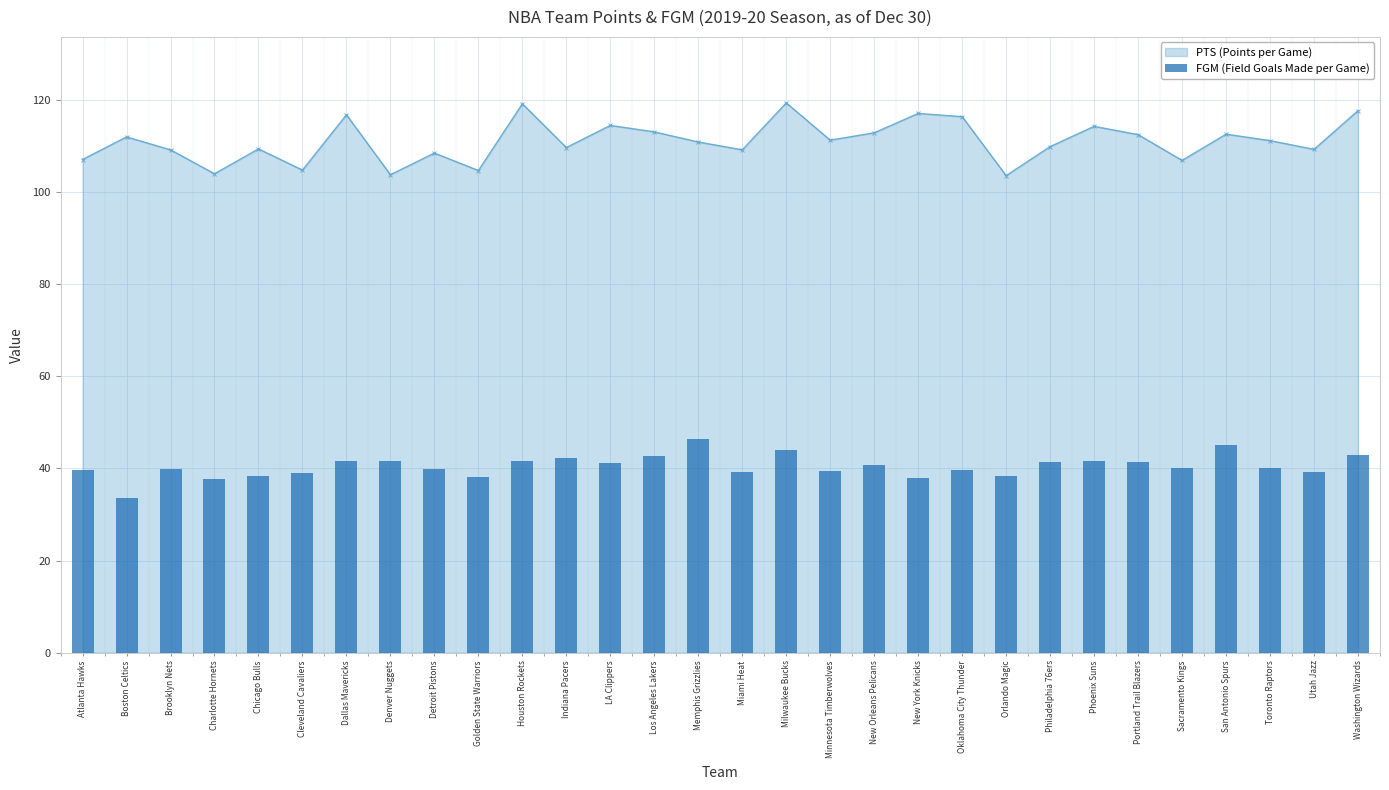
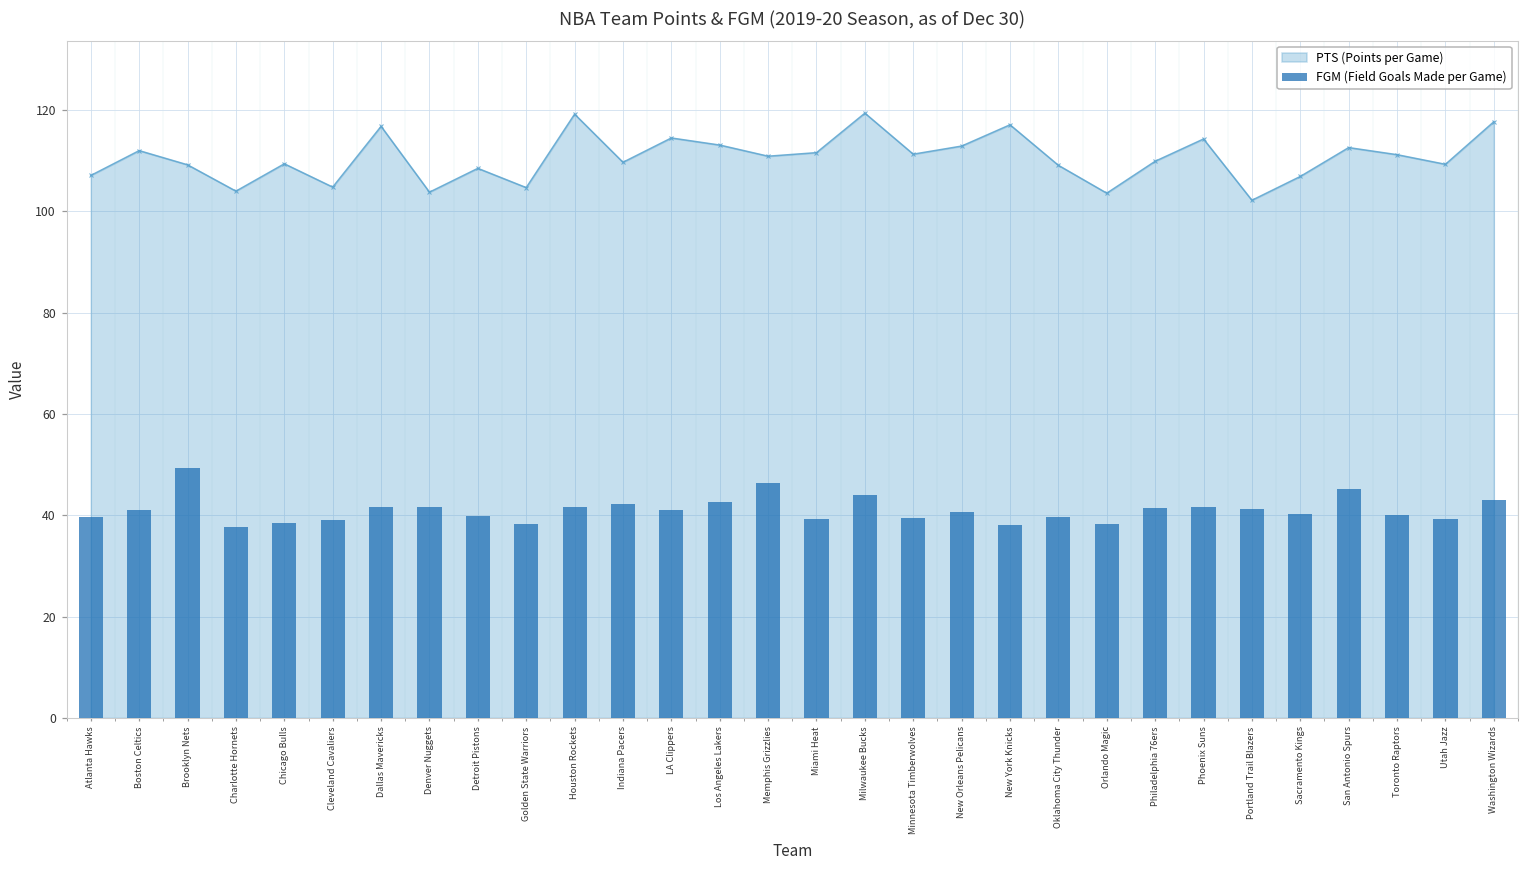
  {
    "PTS (Points per Game)": {
      "Atlanta Hawks": 107,
      "Boston Celtics": 112,
      "Brooklyn Nets": 109,
      "Charlotte Hornets": 104,
      "Chicago Bulls": 109,
      "Cleveland Cavaliers": 105,
      "Dallas Mavericks": 117,
      "Denver Nuggets": 104,
      "Detroit Pistons": 109,
      "Golden State Warriors": 105,
      "Houston Rockets": 119,
      "Indiana Pacers": 110,
      "LA Clippers": 115,
      "Los Angeles Lakers": 113,
      "Memphis Grizzlies": 111,
-     "Miami Heat": 109,
+     "Miami Heat": 112,
      "Milwaukee Bucks": 119,
      "Minnesota Timberwolves": 111,
      "New Orleans Pelicans": 113,
      "New York Knicks": 117,
-     "Oklahoma City Thunder": 116,
+     "Oklahoma City Thunder": 109,
      "Orlando Magic": 104,
      "Philadelphia 76ers": 110,
      "Phoenix Suns": 114,
-     "Portland Trail Blazers": 113,
+     "Portland Trail Blazers": 102,
      "Sacramento Kings": 107,
      "San Antonio Spurs": 113,
      "Toronto Raptors": 111,
      "Utah Jazz": 109,
      "Washington Wizards": 118
    },
    "FGM (Field Goals Made per Game)": {
      "Atlanta Hawks": 40,
-     "Boston Celtics": 34,
-     "Brooklyn Nets": 40,
+     "Boston Celtics": 41,
+     "Brooklyn Nets": 49,
      "Charlotte Hornets": 38,
      "Chicago Bulls": 38,
      "Cleveland Cavaliers": 39,
      "Dallas Mavericks": 42,
      "Denver Nuggets": 42,
      "Detroit Pistons": 40,
      "Golden State Warriors": 38,
      "Houston Rockets": 42,
      "Indiana Pacers": 42,
      "LA Clippers": 41,
      "Los Angeles Lakers": 43,
      "Memphis Grizzlies": 46,
      "Miami Heat": 39,
      "Milwaukee Bucks": 44,
      "Minnesota Timberwolves": 40,
      "New Orleans Pelicans": 41,
      "New York Knicks": 38,
      "Oklahoma City Thunder": 40,
      "Orlando Magic": 38,
      "Philadelphia 76ers": 41,
      "Phoenix Suns": 42,
      "Portland Trail Blazers": 41,
      "Sacramento Kings": 40,
      "San Antonio Spurs": 45,
      "Toronto Raptors": 40,
      "Utah Jazz": 39,
      "Washington Wizards": 43
    }
  }
